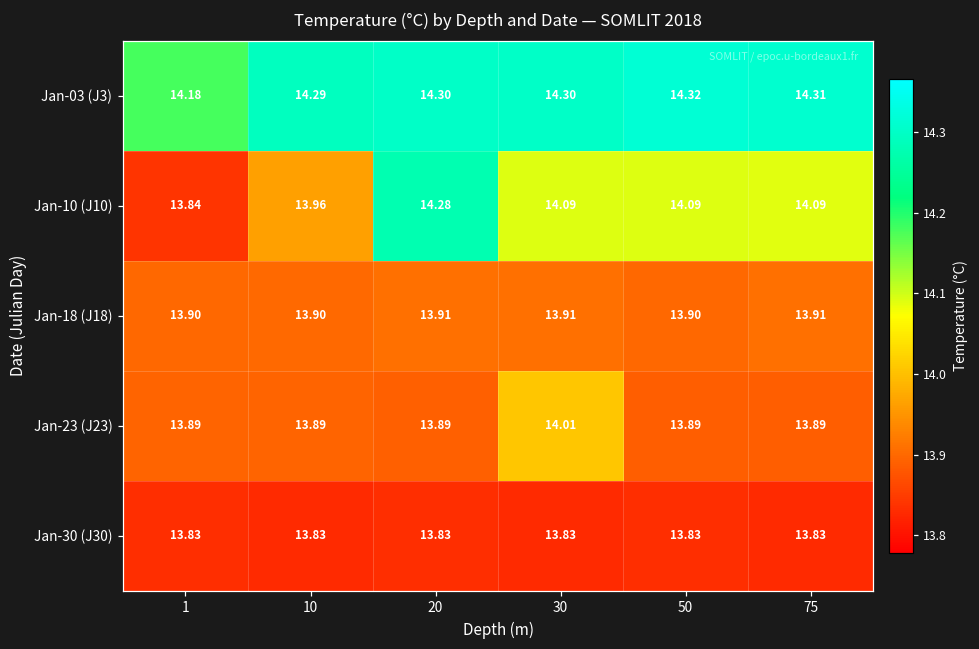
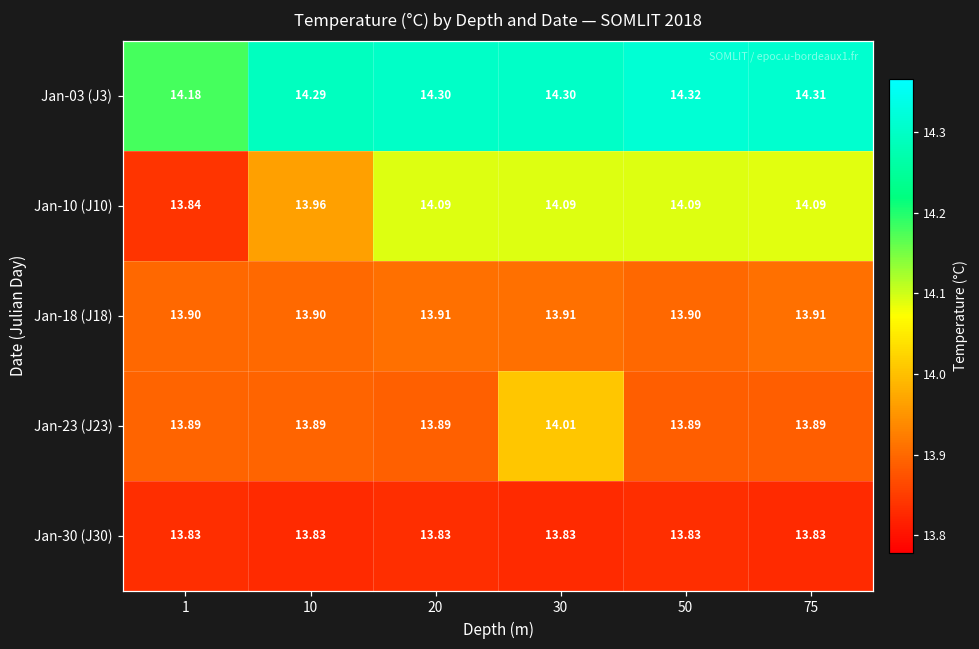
  {
    "Jan-03 (J3)": {
      "1": 14.18,
      "10": 14.29,
      "20": 14.30,
      "30": 14.30,
      "50": 14.32
    },
    "Jan-10 (J10)": {
      "1": 13.84,
      "10": 13.96,
-     "20": 14.28,
+     "20": 14.09,
      "30": 14.09,
      "50": 14.09,
      "75": 14.09
    },
    "Jan-18 (J18)": {
      "1": 13.90,
      "10": 13.90,
      "20": 13.91,
      "30": 13.91,
      "50": 13.90,
      "75": 13.91
    },
    "Jan-23 (J23)": {
      "1": 13.89,
      "10": 13.89,
      "20": 13.89,
      "30": 14.01,
      "50": 13.89,
      "75": 13.89
    },
    "Jan-30 (J30)": {
      "1": 13.83,
      "10": 13.83,
      "20": 13.83,
      "30": 13.83,
      "50": 13.83,
      "75": 13.83
    }
  }
